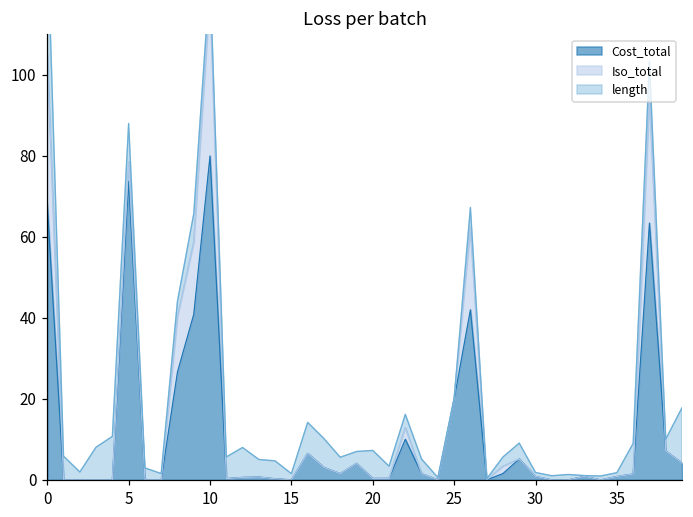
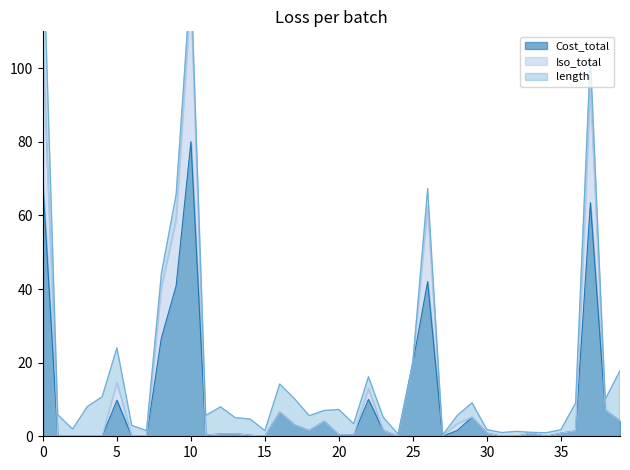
  {
    "Cost_total": {
      "0": 68,
-     "5": 74,
+     "5": 10,
      "10": 80
    }
  }
